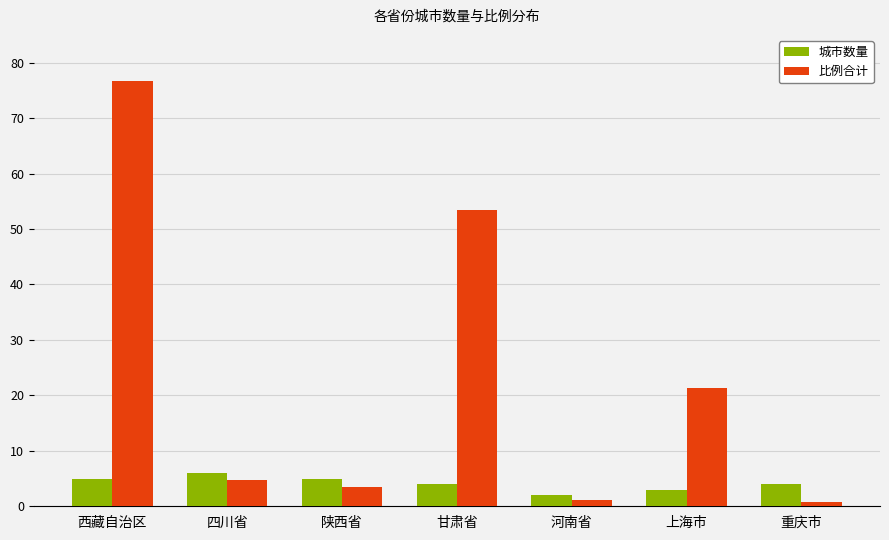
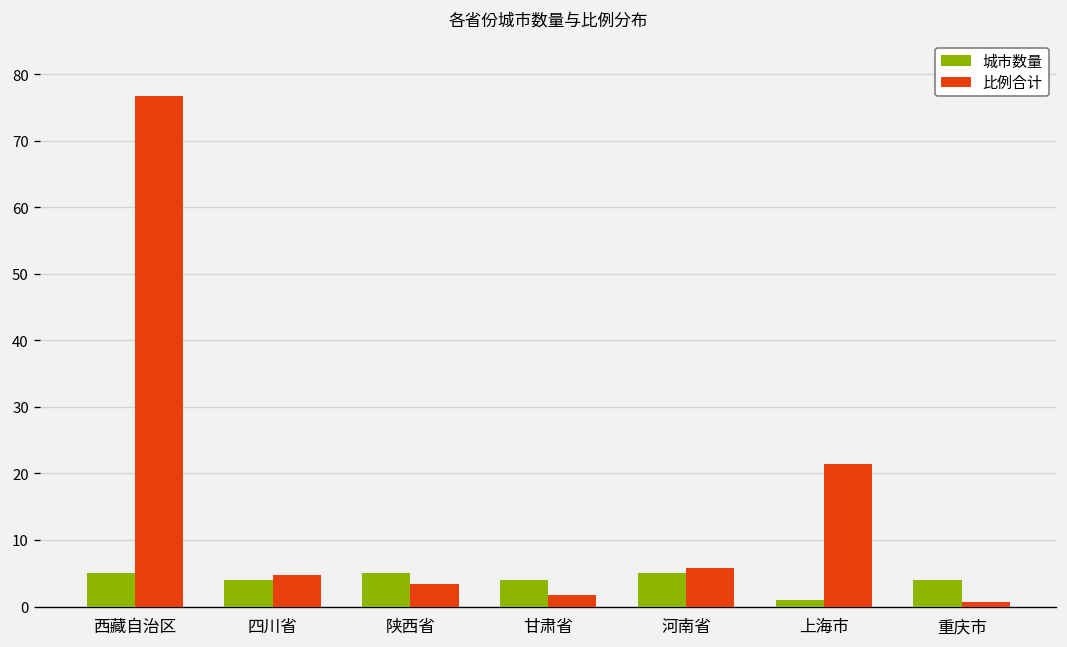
  {
    "城市数量": {
      "西藏自治区": 5,
-     "四川省": 6,
+     "四川省": 4,
      "陕西省": 5,
      "甘肃省": 4,
-     "河南省": 2,
-     "上海市": 3,
+     "河南省": 5,
+     "上海市": 1,
      "重庆市": 4
    },
    "比例合计": {
      "西藏自治区": 77,
      "四川省": 5,
      "陕西省": 3,
-     "甘肃省": 53,
-     "河南省": 1,
+     "甘肃省": 2,
+     "河南省": 6,
      "上海市": 21,
      "重庆市": 1
    }
  }
